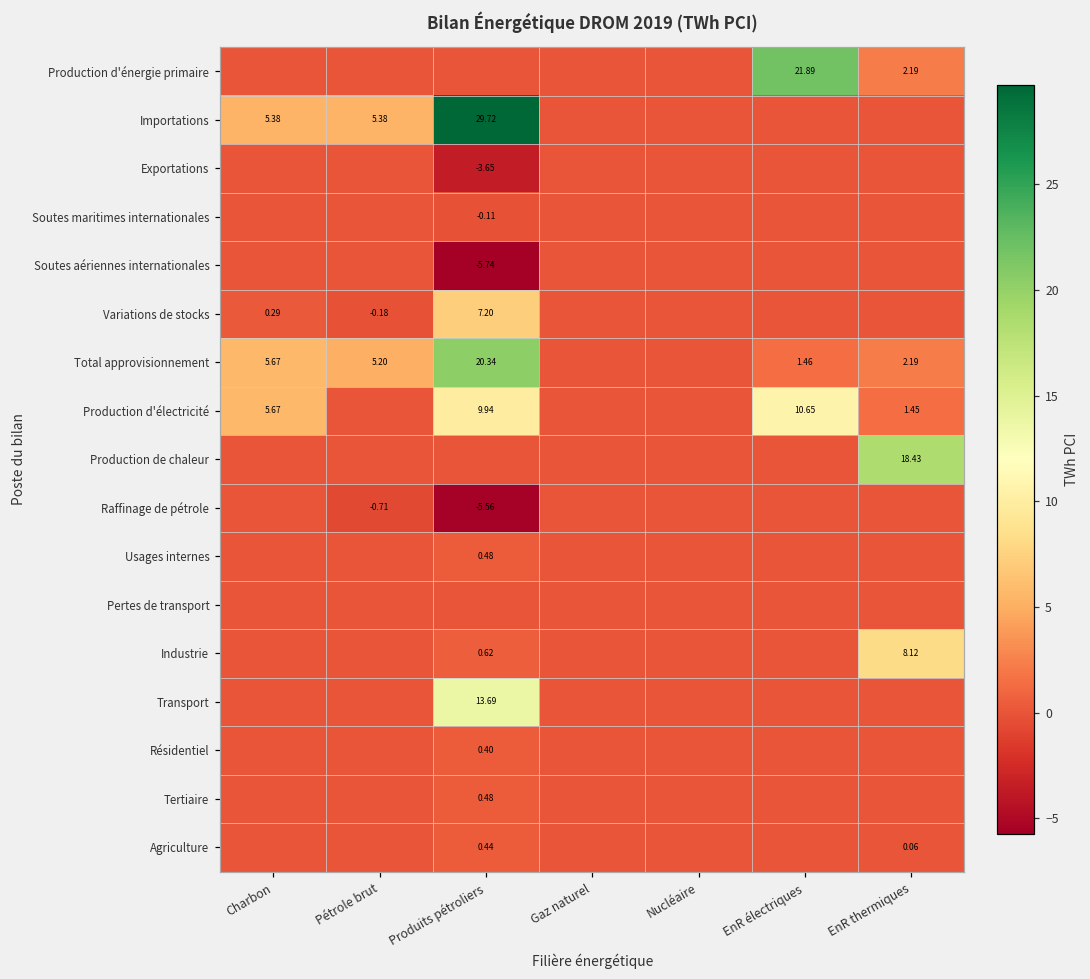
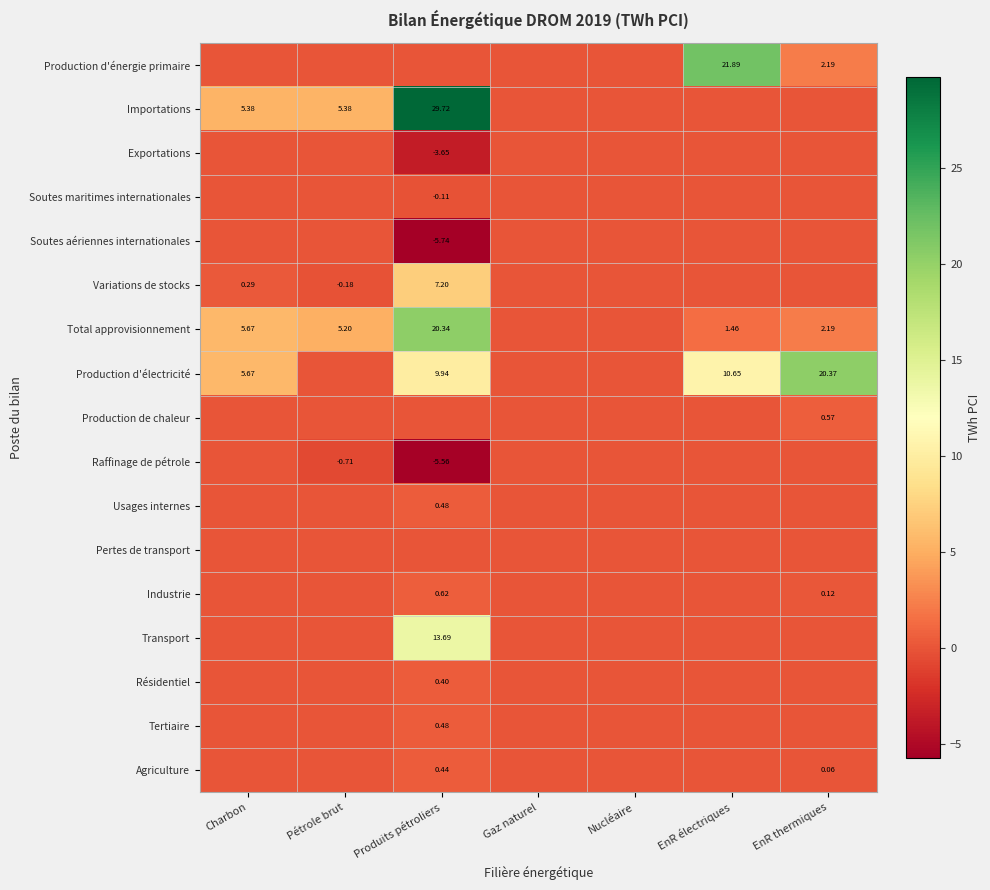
  {
    "Production d'énergie primaire": {
      "EnR électriques": 21.89,
      "EnR thermiques": 2.19
    },
    "Importations": {
      "Charbon": 5.38,
      "Pétrole brut": 5.38,
      "Produits pétroliers": 29.72
    },
    "Exportations": {
      "Produits pétroliers": -3.65
    },
    "Soutes maritimes internationales": {
      "Produits pétroliers": -0.11
    },
    "Soutes aériennes internationales": {
      "Produits pétroliers": -5.74
    },
    "Variations de stocks": {
      "Charbon": 0.29,
      "Pétrole brut": -0.18,
      "Produits pétroliers": 7.20
    },
    "Total approvisionnement": {
      "Charbon": 5.67,
      "Pétrole brut": 5.20,
      "Produits pétroliers": 20.34,
      "EnR électriques": 1.46,
      "EnR thermiques": 2.19
    },
    "Production d'électricité": {
      "Charbon": 5.67,
      "Produits pétroliers": 9.94,
      "EnR électriques": 10.65,
-     "EnR thermiques": 1.45
+     "EnR thermiques": 20.37
    },
    "Production de chaleur": {
-     "EnR thermiques": 18.43
+     "EnR thermiques": 0.57
    },
    "Raffinage de pétrole": {
      "Pétrole brut": -0.71,
      "Produits pétroliers": -5.56
    },
    "Usages internes": {
      "Produits pétroliers": 0.48
    },
    "Industrie": {
      "Produits pétroliers": 0.62,
-     "EnR thermiques": 8.12
+     "EnR thermiques": 0.12
    },
    "Transport": {
      "Produits pétroliers": 13.69
    },
    "Résidentiel": {
      "Produits pétroliers": 0.40
    },
    "Tertiaire": {
      "Produits pétroliers": 0.48
    },
    "Agriculture": {
      "Produits pétroliers": 0.44,
      "EnR thermiques": 0.06
    }
  }
